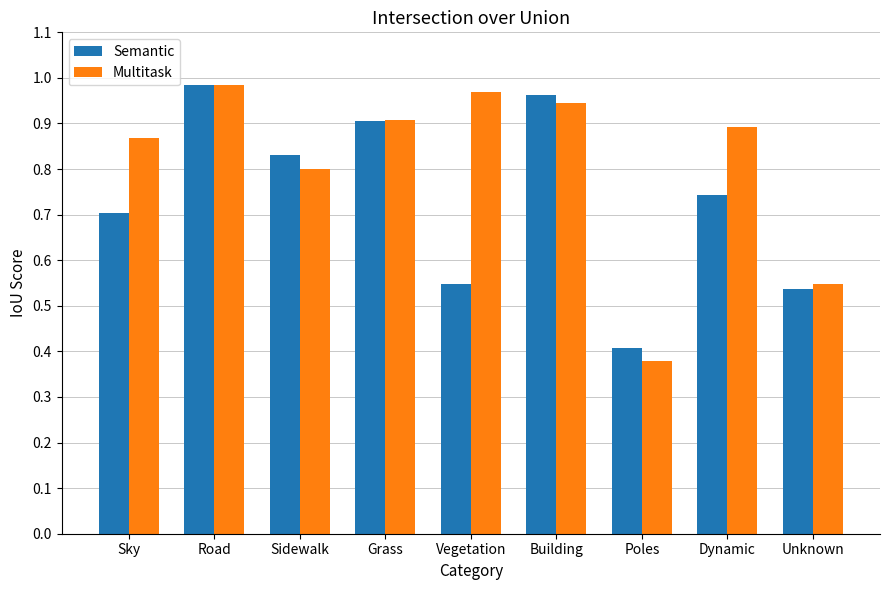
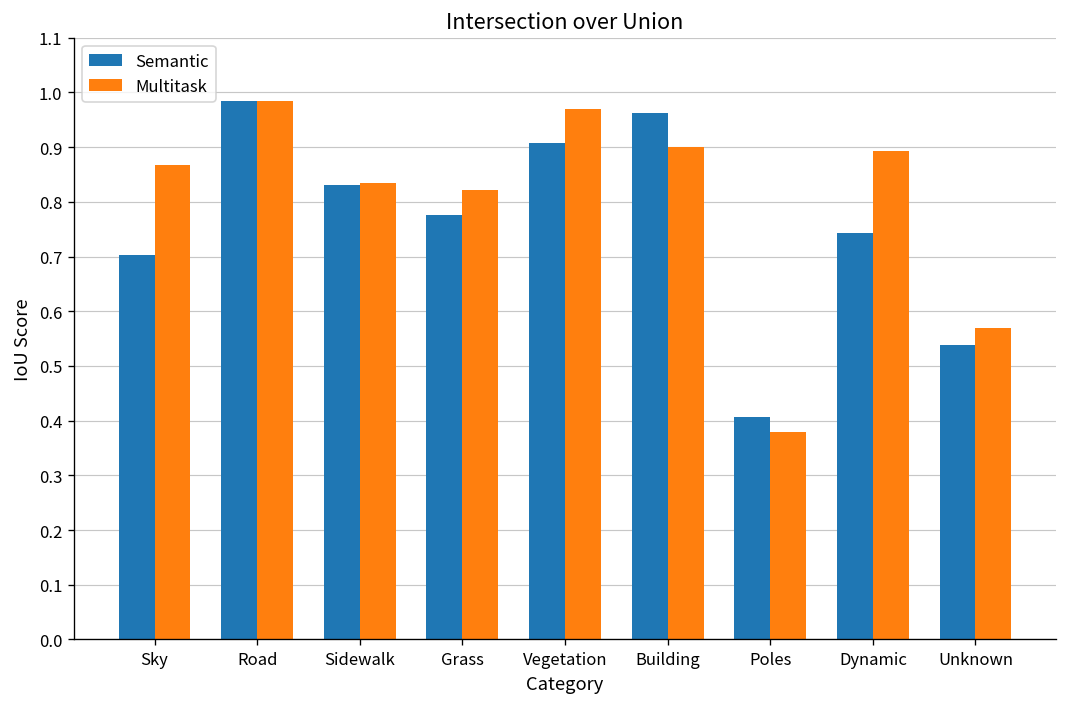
  {
    "Semantic": {
      "Sky": 0.70,
      "Road": 0.98,
      "Sidewalk": 0.83,
-     "Grass": 0.90,
-     "Vegetation": 0.55,
+     "Grass": 0.78,
+     "Vegetation": 0.91,
      "Building": 0.96,
      "Poles": 0.41,
      "Dynamic": 0.74,
      "Unknown": 0.54
    },
    "Multitask": {
      "Sky": 0.87,
      "Road": 0.98,
-     "Sidewalk": 0.80,
-     "Grass": 0.91,
+     "Sidewalk": 0.83,
+     "Grass": 0.82,
      "Vegetation": 0.97,
-     "Building": 0.95,
+     "Building": 0.90,
      "Poles": 0.38,
      "Dynamic": 0.89,
-     "Unknown": 0.55
+     "Unknown": 0.57
    }
  }
